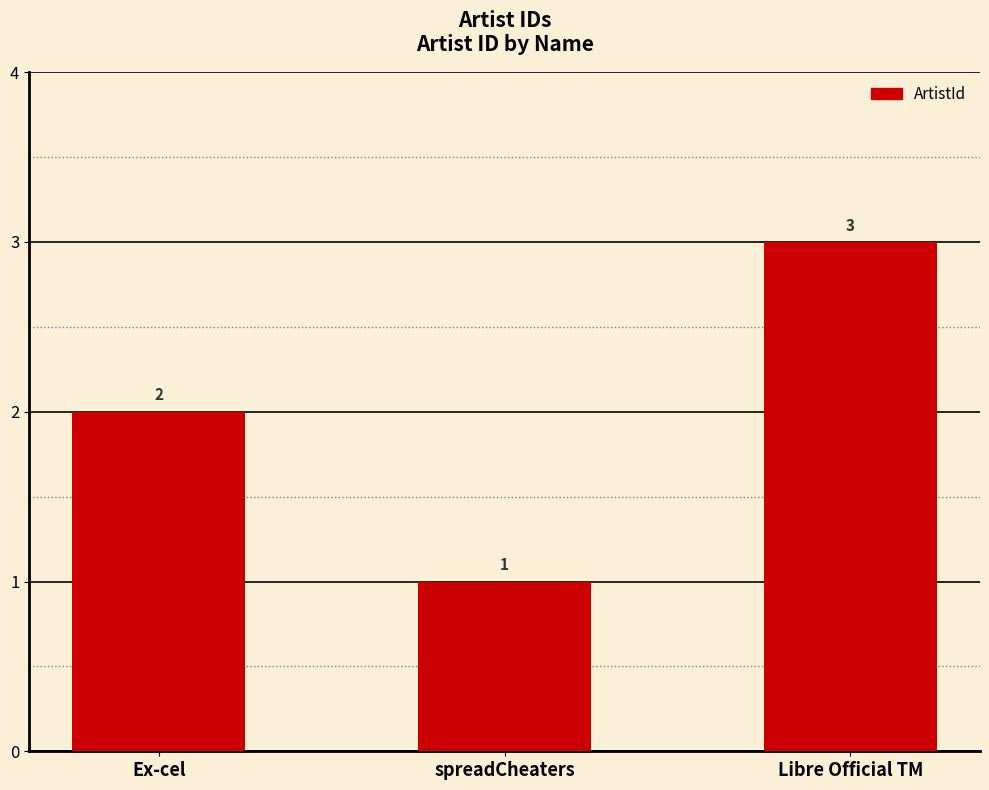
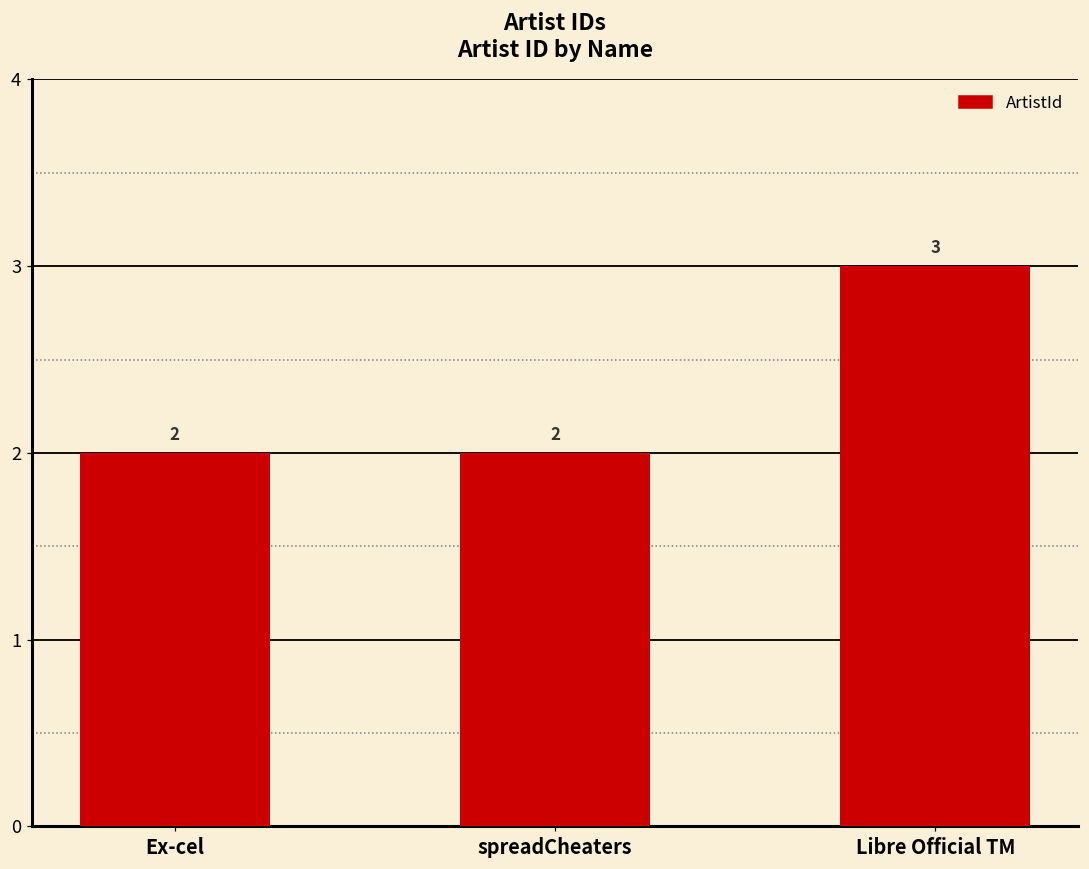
  {
    "Ex-cel": 2,
-   "spreadCheaters": 1,
+   "spreadCheaters": 2,
    "Libre Official TM": 3
  }
